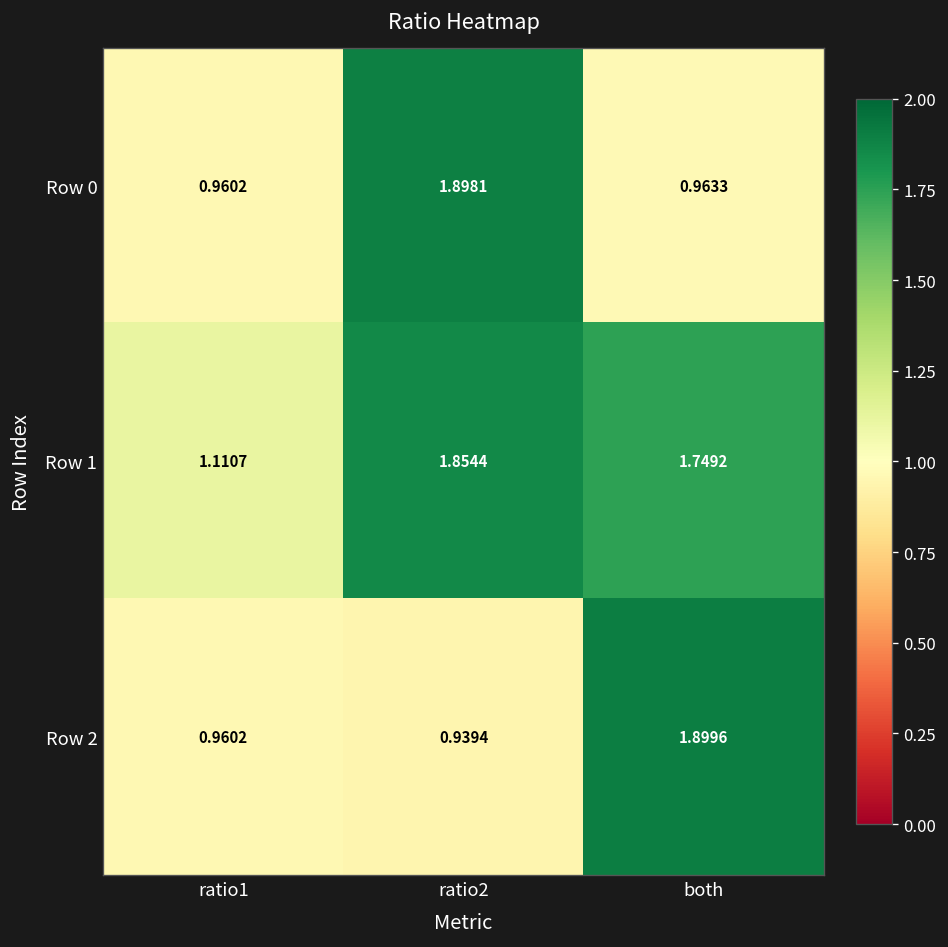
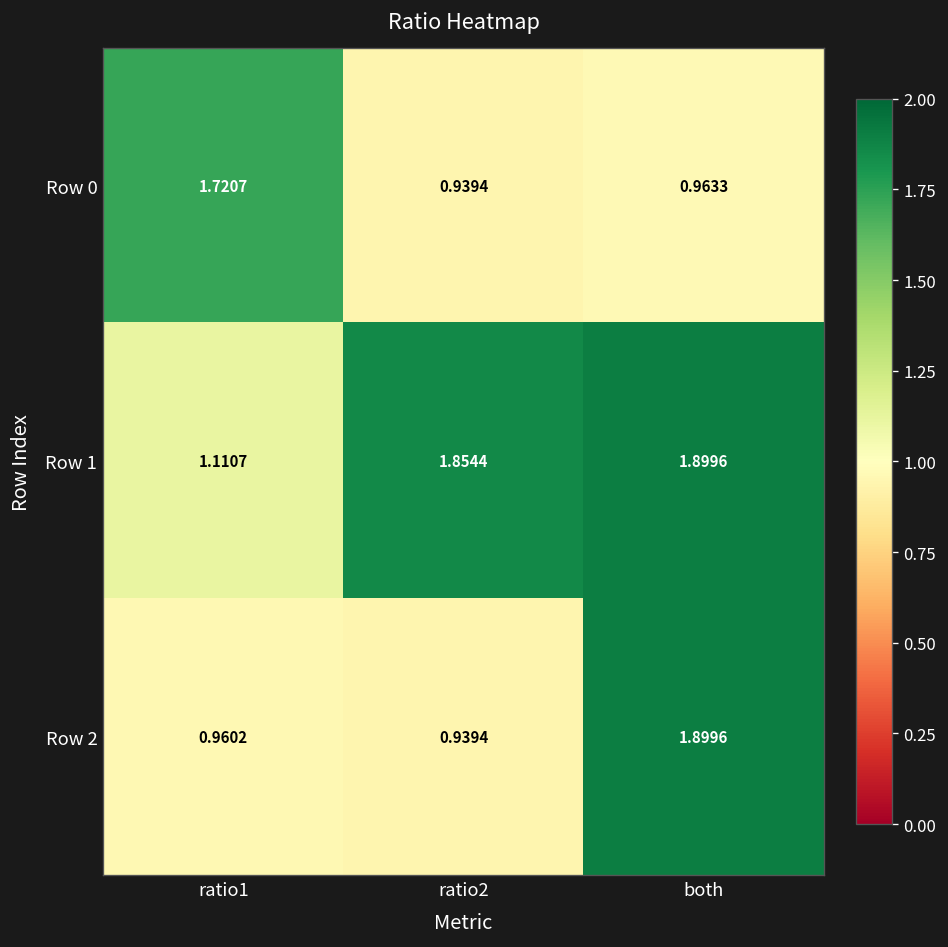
  {
    "Row 0": {
-     "ratio1": 0.9602,
-     "ratio2": 1.8981,
+     "ratio1": 1.7207,
+     "ratio2": 0.9394,
      "both": 0.9633
    },
    "Row 1": {
      "ratio1": 1.1107,
      "ratio2": 1.8544,
-     "both": 1.7492
+     "both": 1.8996
    },
    "Row 2": {
      "ratio1": 0.9602,
      "ratio2": 0.9394,
      "both": 1.8996
    }
  }
